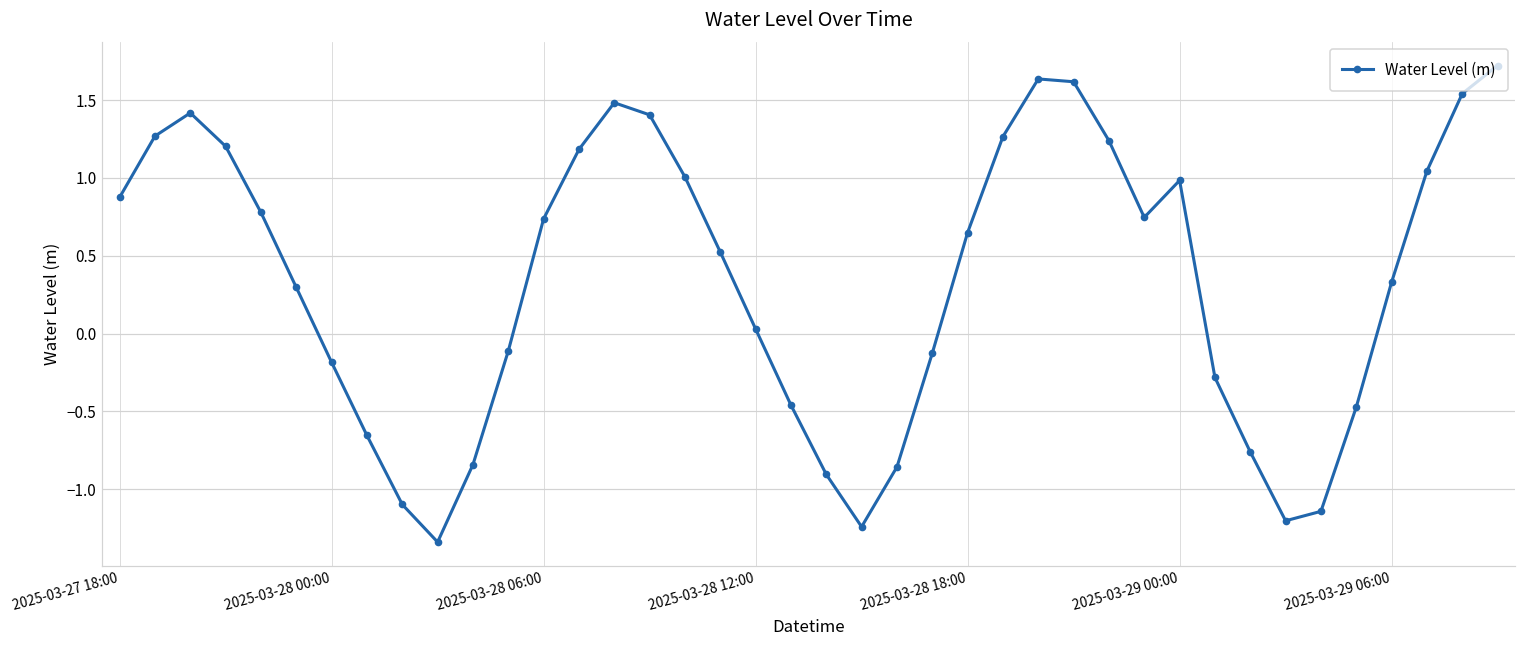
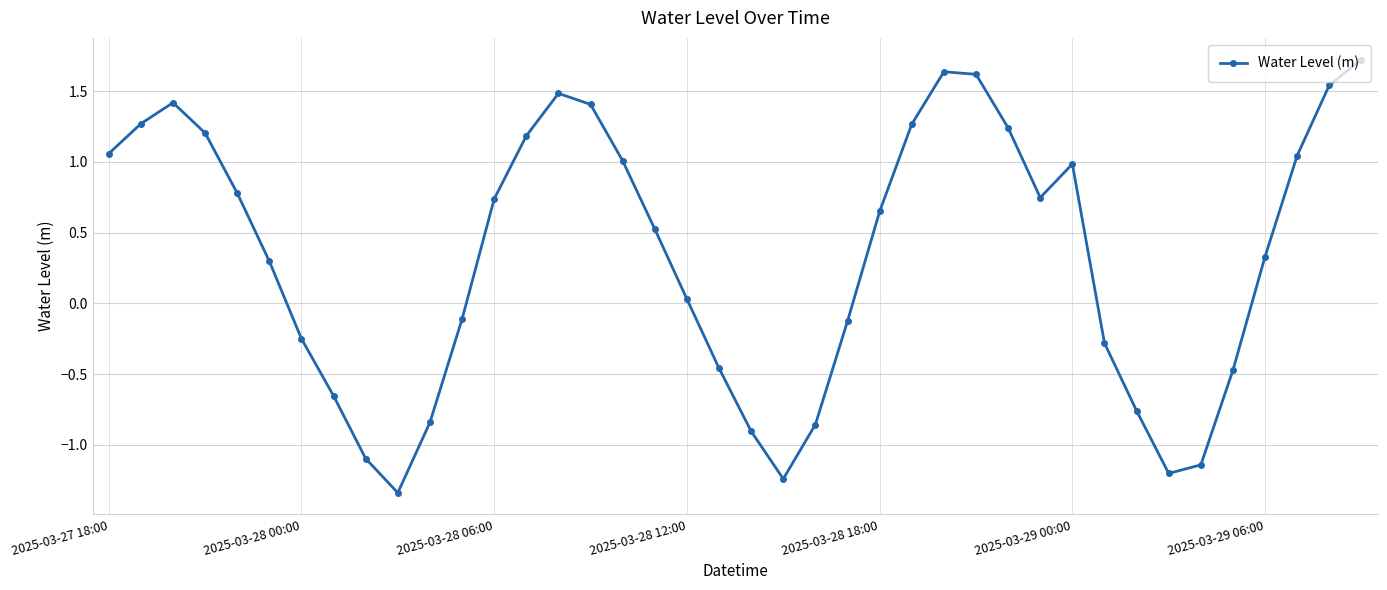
  {
-   "2025-03-27 18:00": 0.88,
-   "2025-03-28 00:00": -0.18,
+   "2025-03-27 18:00": 1.06,
+   "2025-03-28 00:00": -0.25,
    "2025-03-28 06:00": 0.74,
    "2025-03-28 12:00": 0.03,
    "2025-03-28 18:00": 0.65,
    "2025-03-29 00:00": 0.98,
    "2025-03-29 06:00": 0.33
  }
